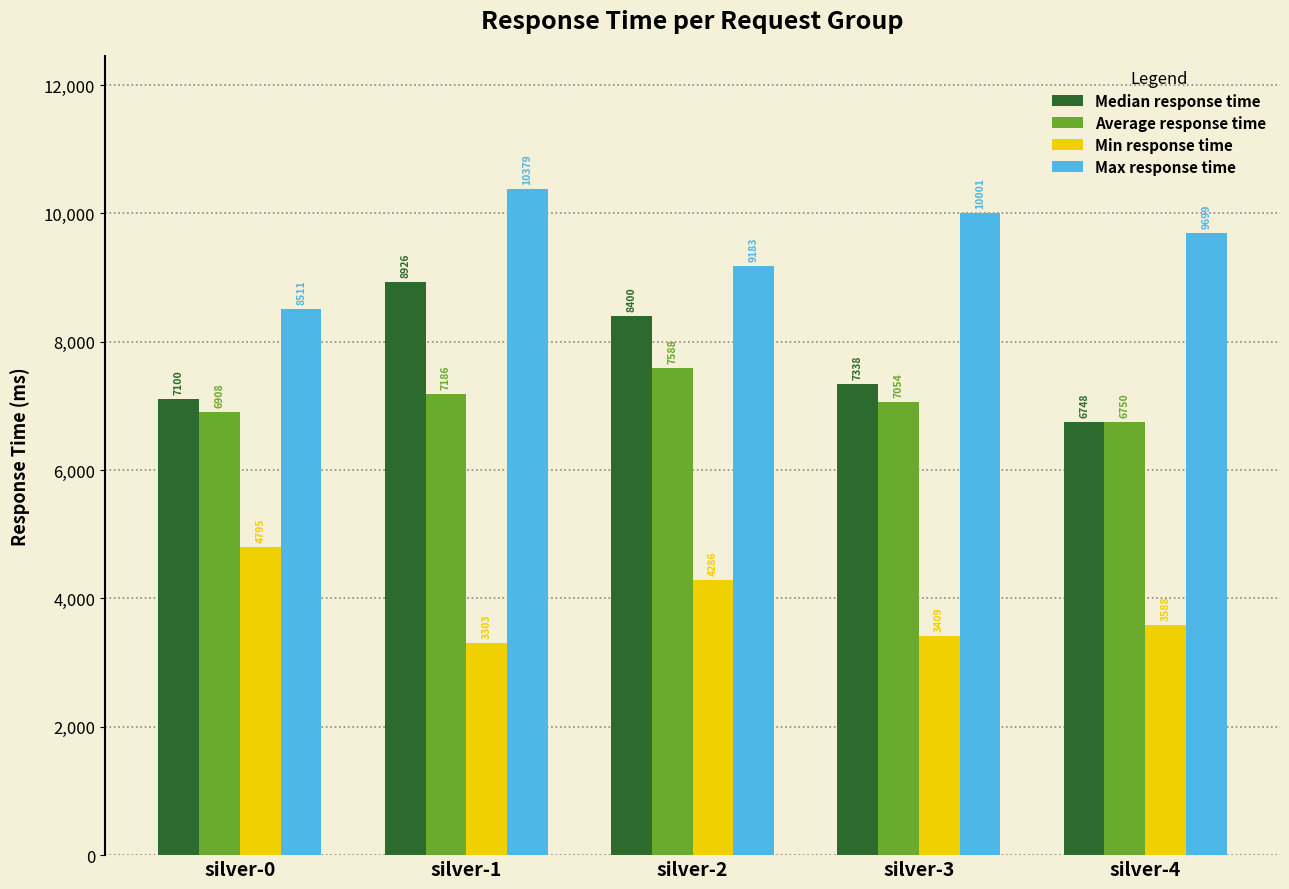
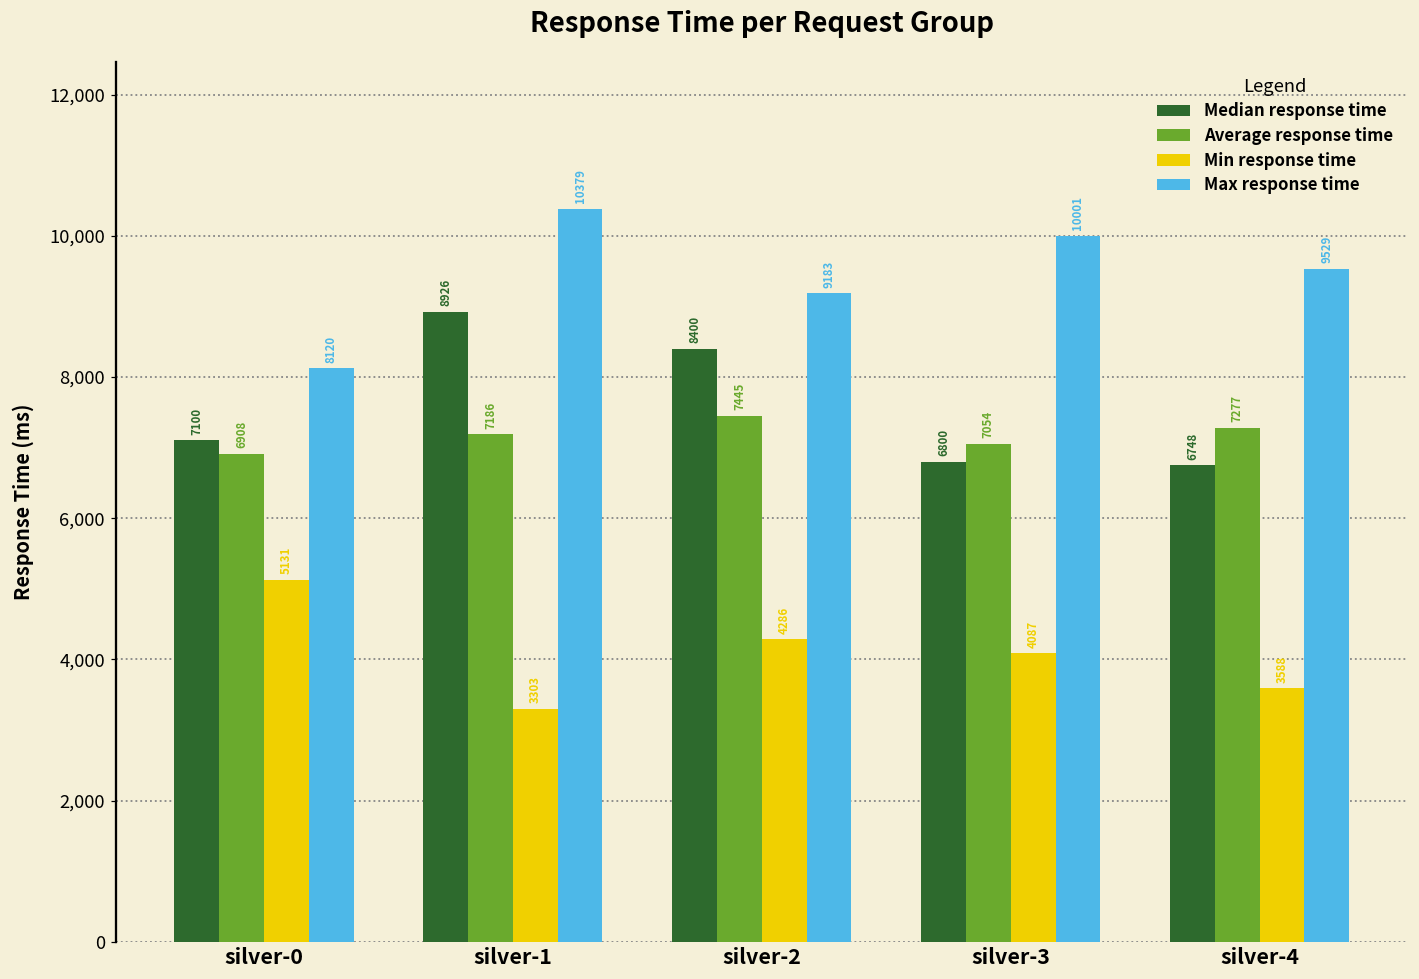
  {
    "Median response time": {
      "silver-0": 7100,
      "silver-1": 8926,
      "silver-2": 8400,
-     "silver-3": 7338,
+     "silver-3": 6800,
      "silver-4": 6748
    },
    "Average response time": {
      "silver-0": 6908,
      "silver-1": 7186,
-     "silver-2": 7588,
+     "silver-2": 7445,
      "silver-3": 7054,
-     "silver-4": 6750
+     "silver-4": 7277
    },
    "Min response time": {
-     "silver-0": 4795,
+     "silver-0": 5131,
      "silver-1": 3303,
      "silver-2": 4286,
-     "silver-3": 3409,
+     "silver-3": 4087,
      "silver-4": 3588
    },
    "Max response time": {
-     "silver-0": 8511,
+     "silver-0": 8120,
      "silver-1": 10379,
      "silver-2": 9183,
      "silver-3": 10001,
-     "silver-4": 9699
+     "silver-4": 9529
    }
  }
